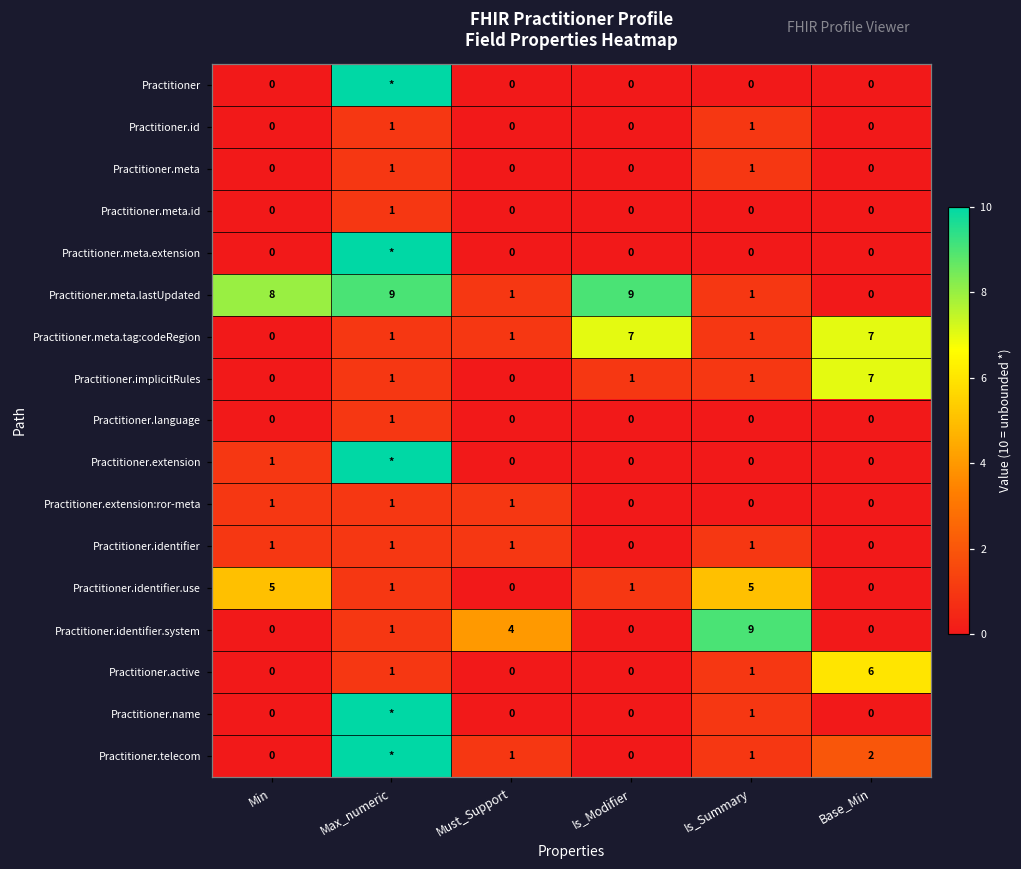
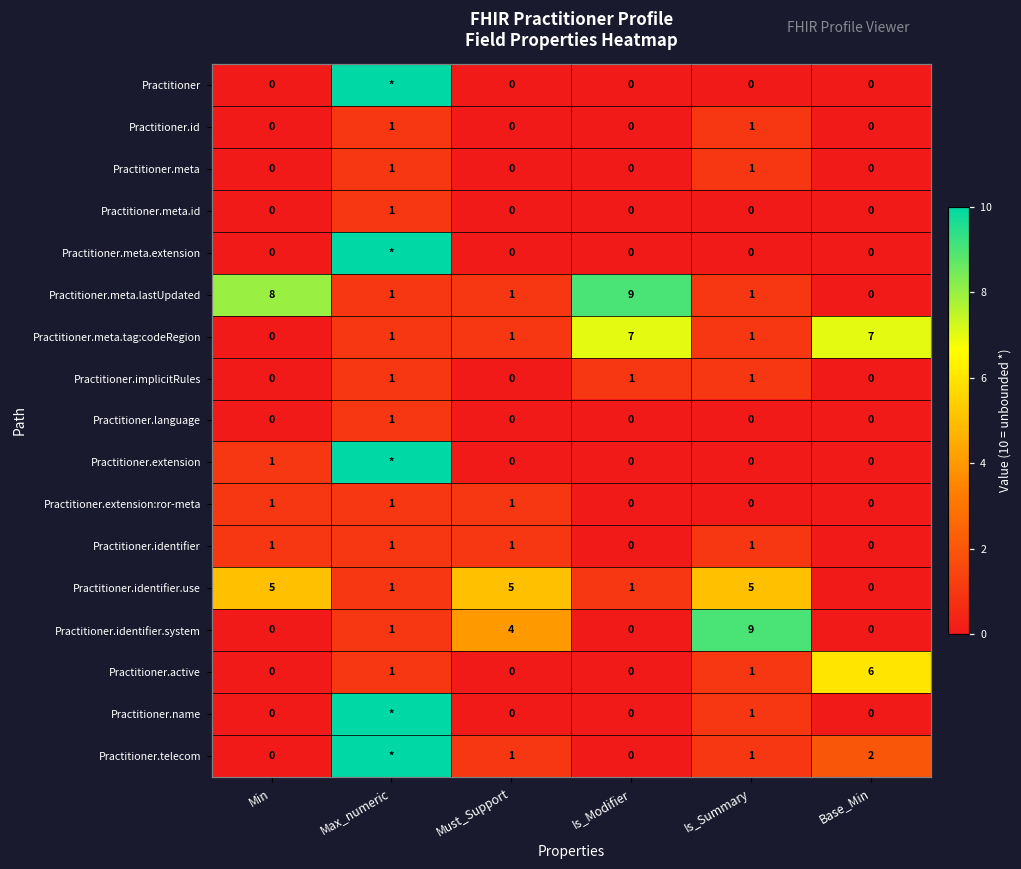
  {
    "Practitioner": {
      "Min": 0,
      "Must_Support": 0,
      "Is_Modifier": 0,
      "Is_Summary": 0,
      "Base_Min": 0
    },
    "Practitioner.id": {
      "Min": 0,
      "Max_numeric": 1,
      "Must_Support": 0,
      "Is_Modifier": 0,
      "Is_Summary": 1,
      "Base_Min": 0
    },
    "Practitioner.meta": {
      "Min": 0,
      "Max_numeric": 1,
      "Must_Support": 0,
      "Is_Modifier": 0,
      "Is_Summary": 1,
      "Base_Min": 0
    },
    "Practitioner.meta.id": {
      "Min": 0,
      "Max_numeric": 1,
      "Must_Support": 0,
      "Is_Modifier": 0,
      "Is_Summary": 0,
      "Base_Min": 0
    },
    "Practitioner.meta.extension": {
      "Min": 0,
      "Must_Support": 0,
      "Is_Modifier": 0,
      "Is_Summary": 0,
      "Base_Min": 0
    },
    "Practitioner.meta.lastUpdated": {
      "Min": 8,
-     "Max_numeric": 9,
+     "Max_numeric": 1,
      "Must_Support": 1,
      "Is_Modifier": 9,
      "Is_Summary": 1,
      "Base_Min": 0
    },
    "Practitioner.meta.tag:codeRegion": {
      "Min": 0,
      "Max_numeric": 1,
      "Must_Support": 1,
      "Is_Modifier": 7,
      "Is_Summary": 1,
      "Base_Min": 7
    },
    "Practitioner.implicitRules": {
      "Min": 0,
      "Max_numeric": 1,
      "Must_Support": 0,
      "Is_Modifier": 1,
      "Is_Summary": 1,
-     "Base_Min": 7
+     "Base_Min": 0
    },
    "Practitioner.language": {
      "Min": 0,
      "Max_numeric": 1,
      "Must_Support": 0,
      "Is_Modifier": 0,
      "Is_Summary": 0,
      "Base_Min": 0
    },
    "Practitioner.extension": {
      "Min": 1,
      "Must_Support": 0,
      "Is_Modifier": 0,
      "Is_Summary": 0,
      "Base_Min": 0
    },
    "Practitioner.extension:ror-meta": {
      "Min": 1,
      "Max_numeric": 1,
      "Must_Support": 1,
      "Is_Modifier": 0,
      "Is_Summary": 0,
      "Base_Min": 0
    },
    "Practitioner.identifier": {
      "Min": 1,
      "Max_numeric": 1,
      "Must_Support": 1,
      "Is_Modifier": 0,
      "Is_Summary": 1,
      "Base_Min": 0
    },
    "Practitioner.identifier.use": {
      "Min": 5,
      "Max_numeric": 1,
-     "Must_Support": 0,
+     "Must_Support": 5,
      "Is_Modifier": 1,
      "Is_Summary": 5,
      "Base_Min": 0
    },
    "Practitioner.identifier.system": {
      "Min": 0,
      "Max_numeric": 1,
      "Must_Support": 4,
      "Is_Modifier": 0,
      "Is_Summary": 9,
      "Base_Min": 0
    },
    "Practitioner.active": {
      "Min": 0,
      "Max_numeric": 1,
      "Must_Support": 0,
      "Is_Modifier": 0,
      "Is_Summary": 1,
      "Base_Min": 6
    },
    "Practitioner.name": {
      "Min": 0,
      "Must_Support": 0,
      "Is_Modifier": 0,
      "Is_Summary": 1,
      "Base_Min": 0
    },
    "Practitioner.telecom": {
      "Min": 0,
      "Must_Support": 1,
      "Is_Modifier": 0,
      "Is_Summary": 1,
      "Base_Min": 2
    }
  }
